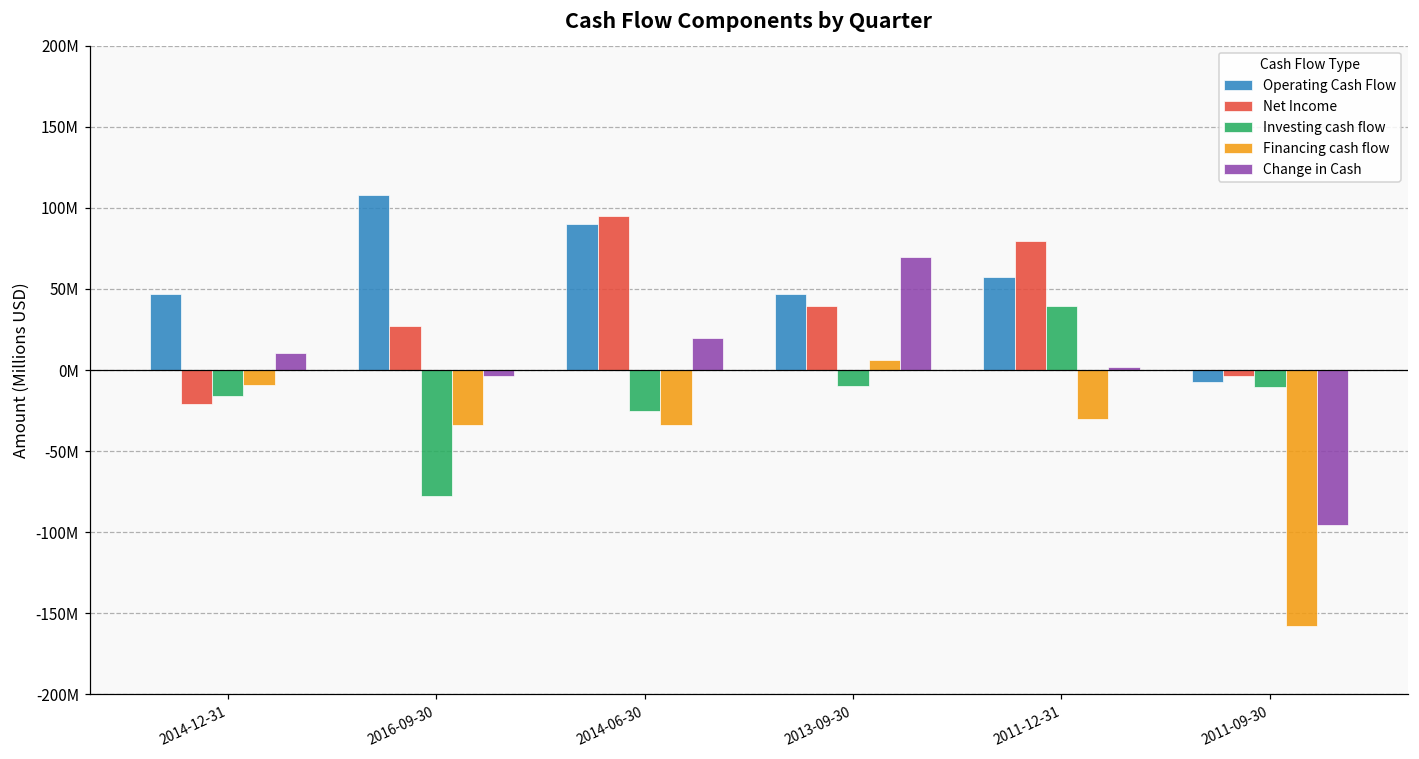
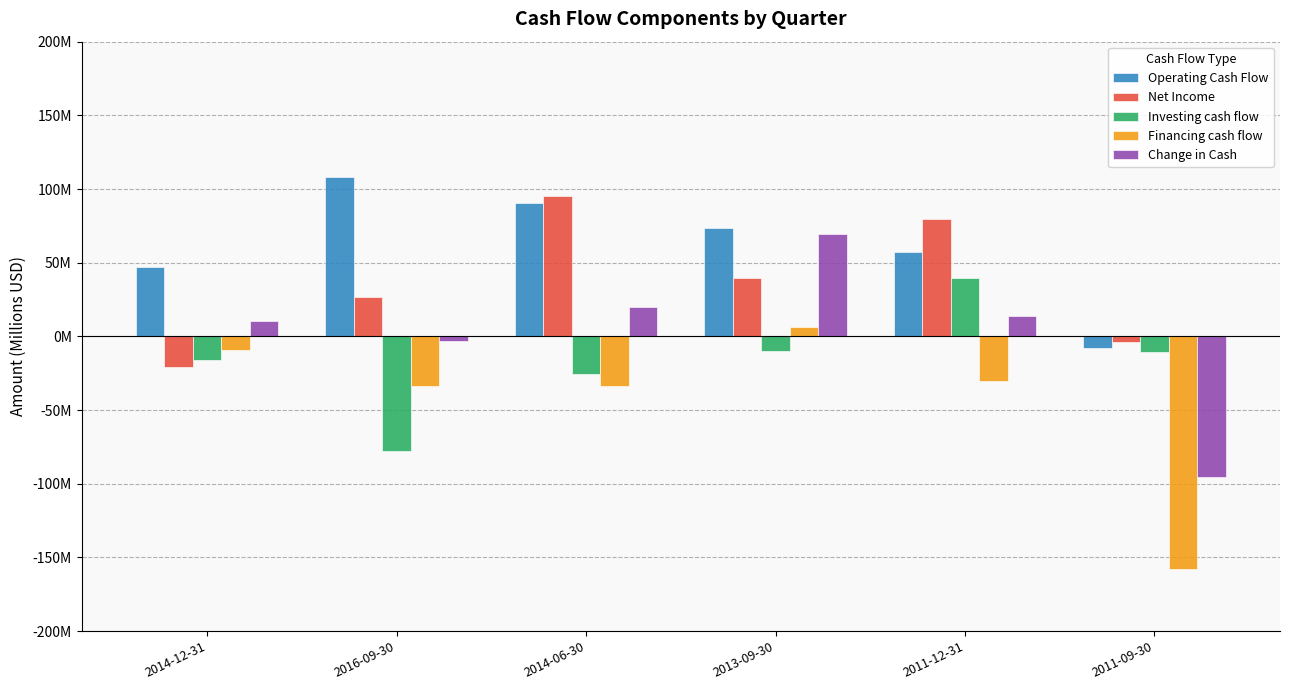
  {
    "Operating Cash Flow": {
      "2014-12-31": 47000000,
      "2016-09-30": 108000000,
      "2014-06-30": 90000000,
-     "2013-09-30": 47000000,
+     "2013-09-30": 73000000,
      "2011-12-31": 57000000,
      "2011-09-30": -8000000
    },
    "Net Income": {
      "2014-12-31": -21000000,
      "2016-09-30": 27000000,
      "2014-06-30": 95000000,
      "2013-09-30": 40000000,
      "2011-12-31": 79000000,
      "2011-09-30": -4000000
    },
    "Investing cash flow": {
      "2014-12-31": -16000000,
      "2016-09-30": -78000000,
      "2014-06-30": -26000000,
      "2013-09-30": -10000000,
      "2011-12-31": 40000000,
      "2011-09-30": -11000000
    },
    "Financing cash flow": {
      "2014-12-31": -9000000,
      "2016-09-30": -34000000,
      "2014-06-30": -34000000,
      "2013-09-30": 6000000,
      "2011-12-31": -30000000,
      "2011-09-30": -158000000
    },
    "Change in Cash": {
      "2014-12-31": 10000000,
      "2016-09-30": -3000000,
      "2014-06-30": 20000000,
      "2013-09-30": 70000000,
-     "2011-12-31": 2000000,
+     "2011-12-31": 14000000,
      "2011-09-30": -95000000
    }
  }
